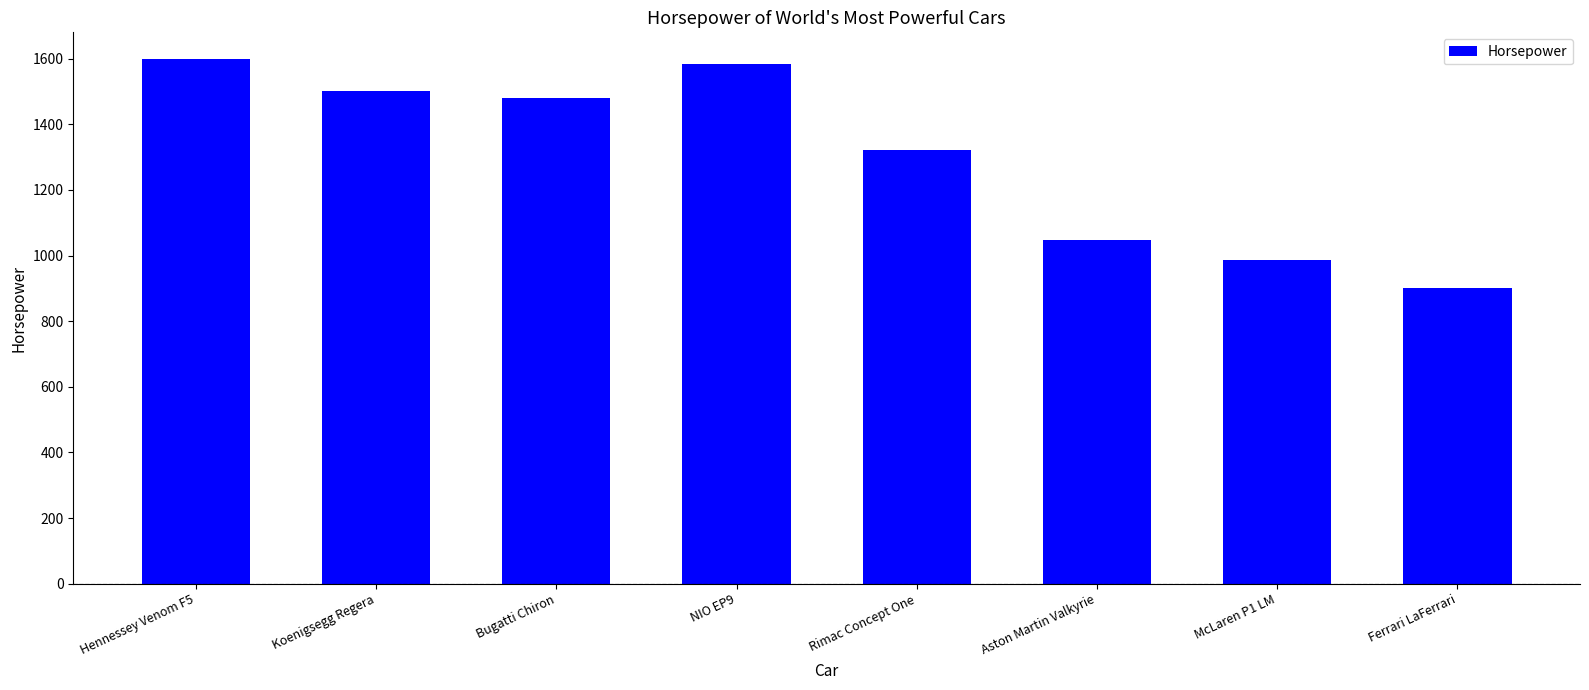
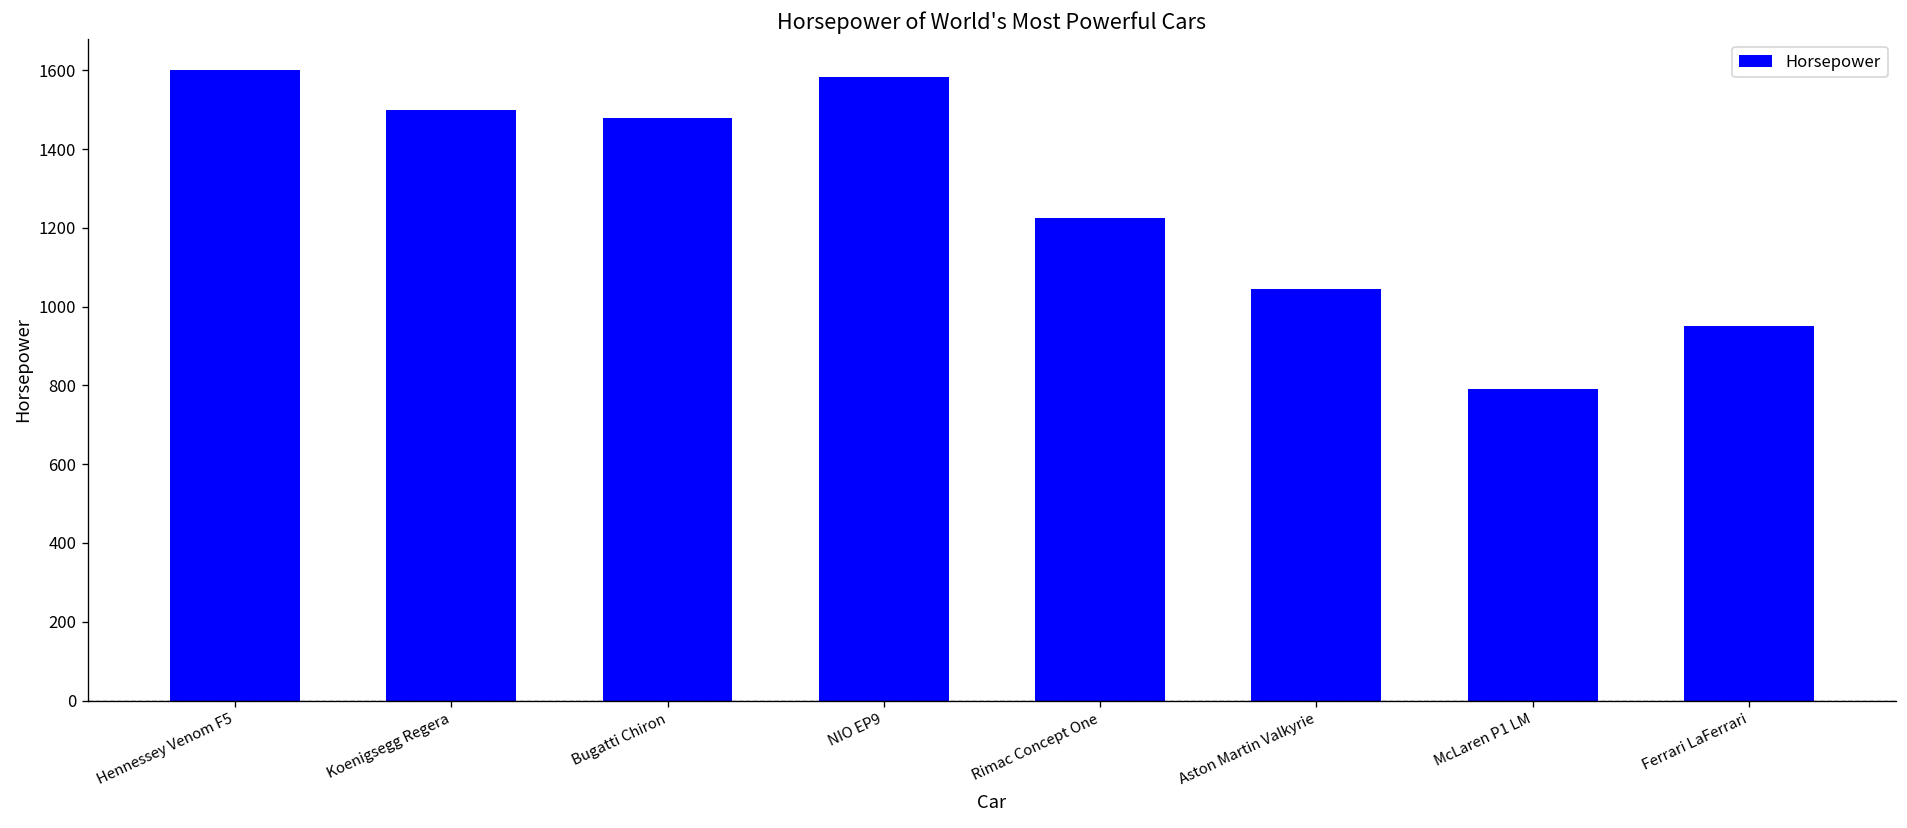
  {
    "Hennessey Venom F5": 1600,
    "Koenigsegg Regera": 1500,
    "Bugatti Chiron": 1480,
    "NIO EP9": 1580,
-   "Rimac Concept One": 1320,
+   "Rimac Concept One": 1220,
    "Aston Martin Valkyrie": 1050,
-   "McLaren P1 LM": 990,
-   "Ferrari LaFerrari": 900
+   "McLaren P1 LM": 790,
+   "Ferrari LaFerrari": 950
  }
